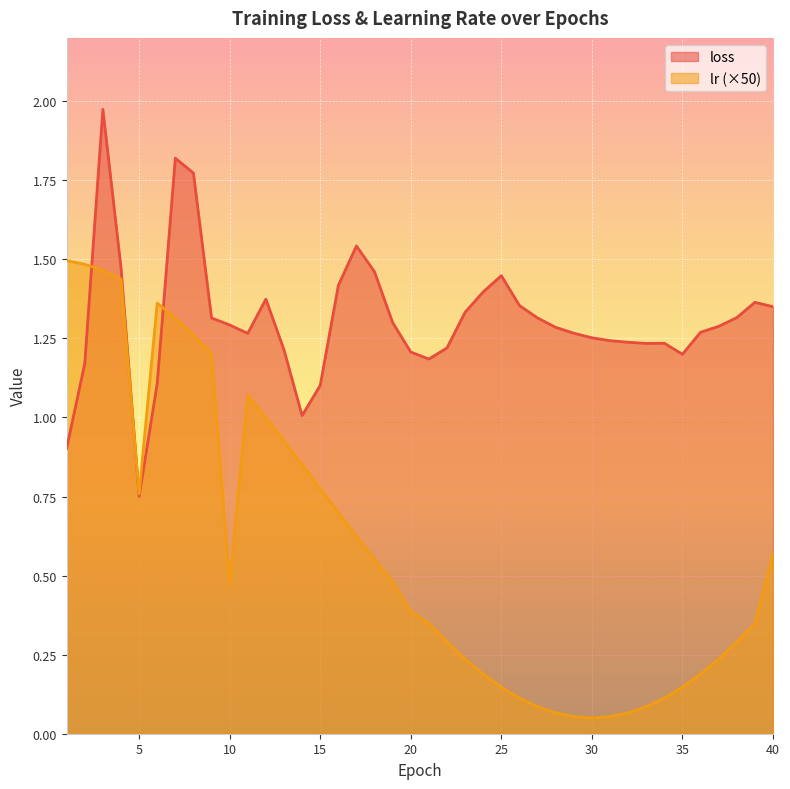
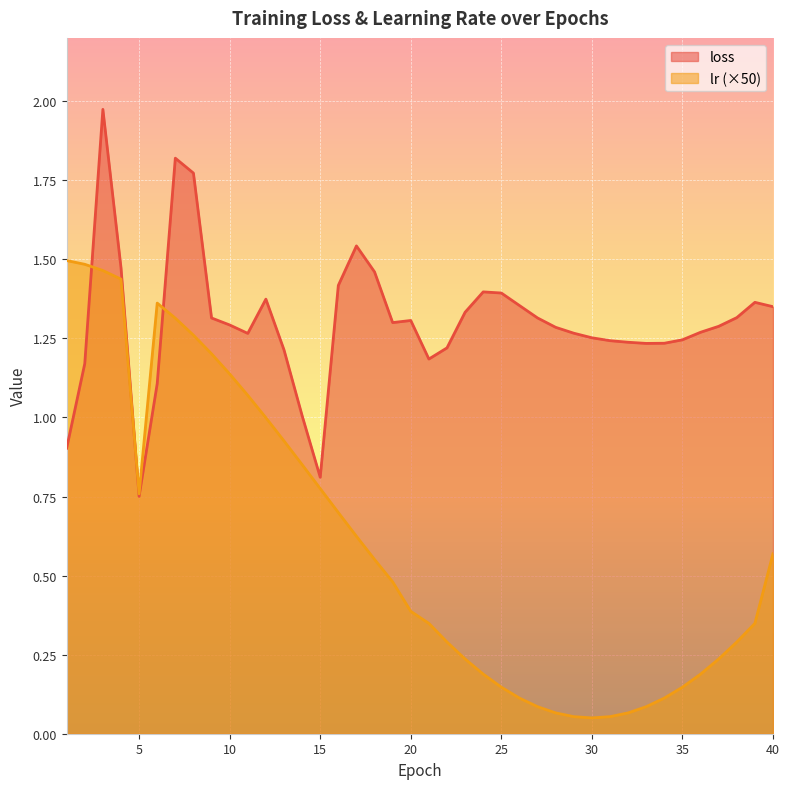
  {
    "loss": {
      "5": 0.75,
      "10": 1.29,
-     "15": 1.10,
-     "20": 1.21,
-     "25": 1.45,
+     "15": 0.81,
+     "20": 1.31,
+     "25": 1.39,
      "30": 1.25,
-     "35": 1.20,
+     "35": 1.25,
      "40": 1.35
    },
    "lr (×50)": {
      "5": 0.76,
-     "10": 0.47,
+     "10": 1.14,
      "15": 0.78,
      "20": 0.39,
      "25": 0.15,
      "30": 0.05,
      "35": 0.15,
      "40": 0.57
    }
  }
